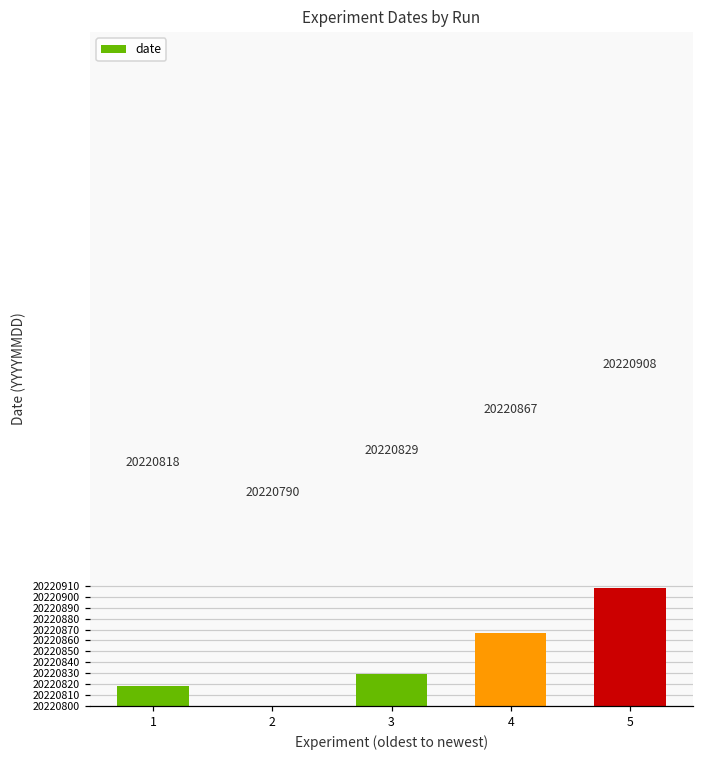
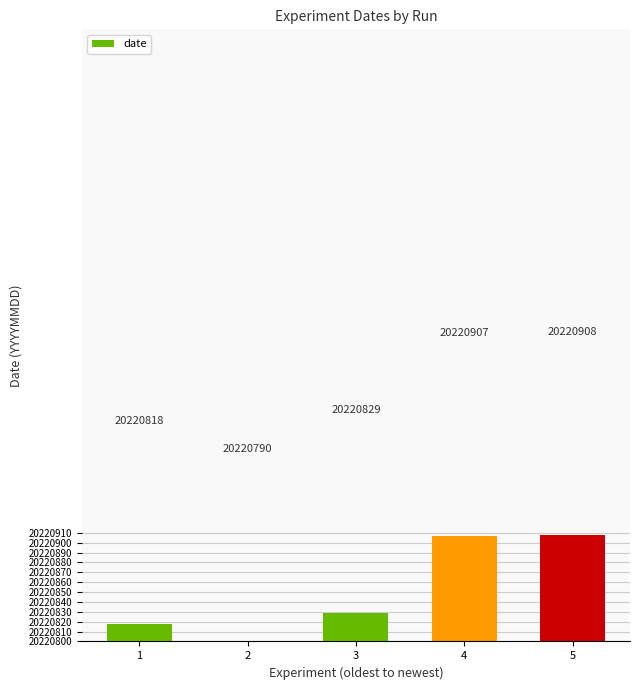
  {
-   "4": 20220867
+   "4": 20220907
  }
